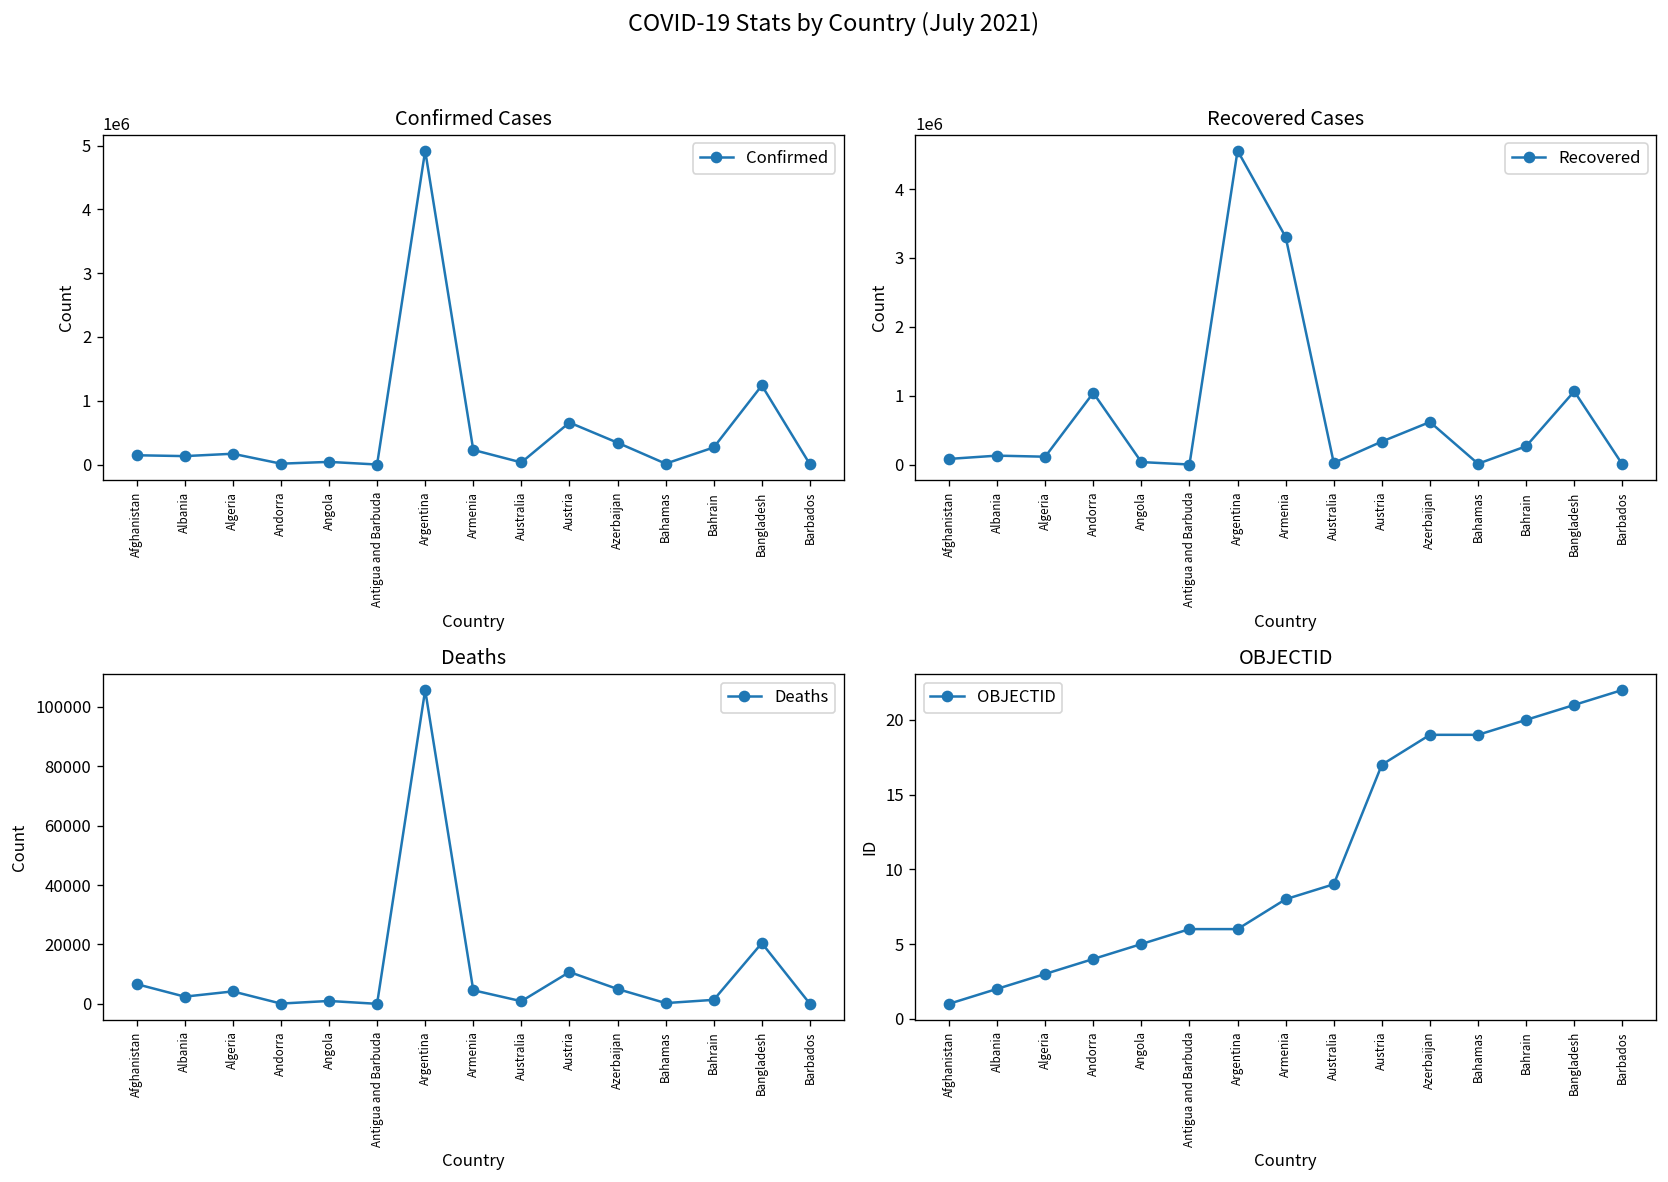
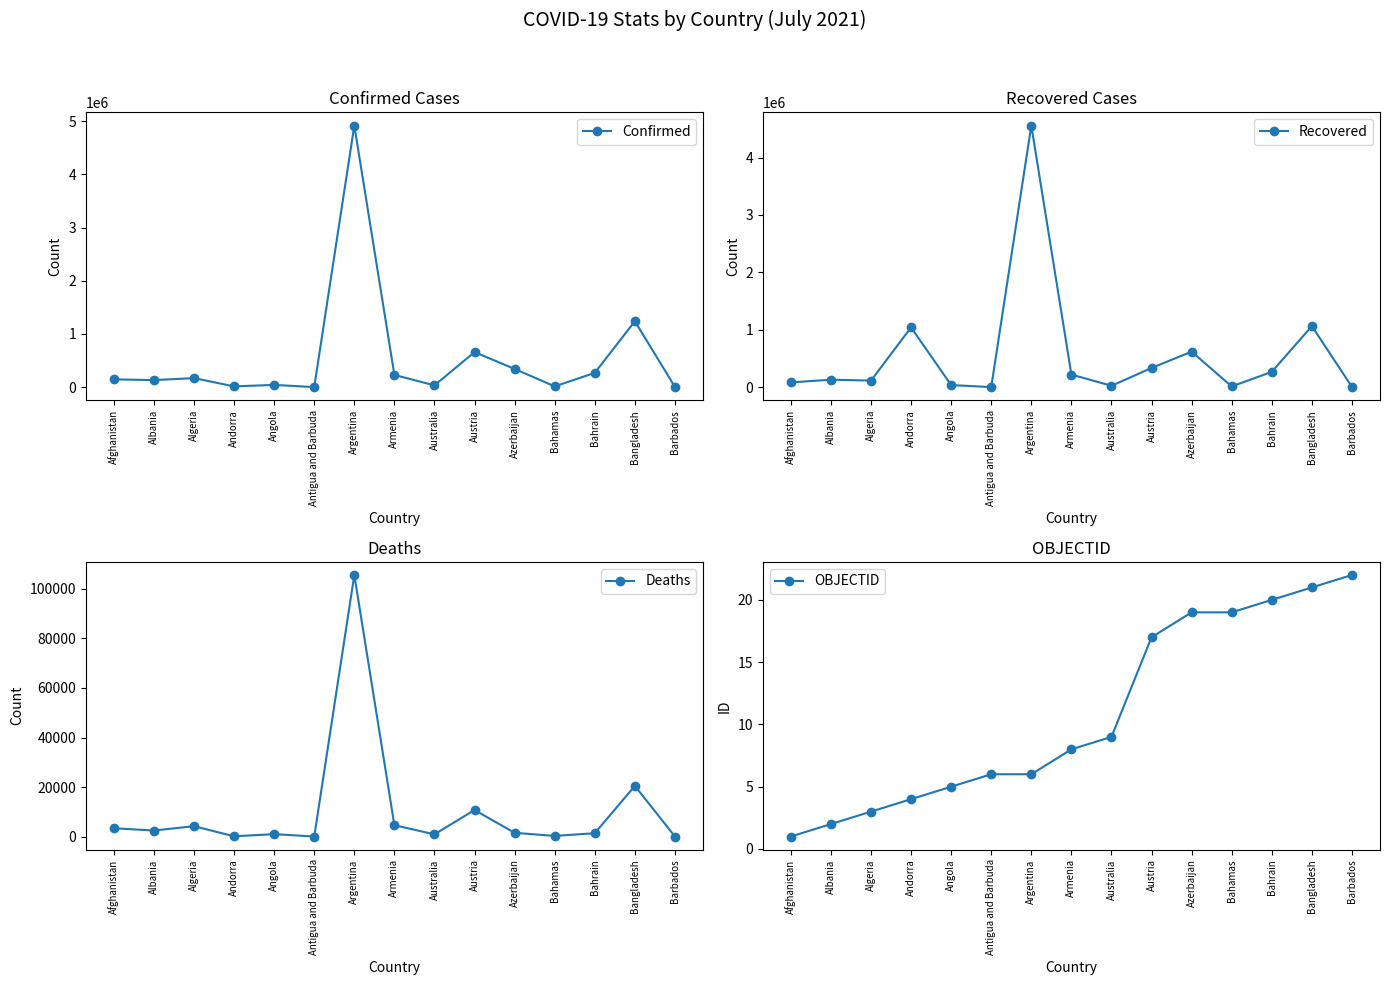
  {
    "Confirmed Cases": {
      "Afghanistan": 100000,
      "Albania": 100000,
      "Algeria": 200000,
      "Andorra": 0,
      "Angola": 0,
      "Antigua and Barbuda": 0,
      "Argentina": 4900000,
      "Armenia": 200000,
      "Australia": 0,
      "Austria": 700000,
      "Azerbaijan": 300000,
      "Bahamas": 0,
      "Bahrain": 300000,
      "Bangladesh": 1200000,
      "Barbados": 0
    },
    "Recovered Cases": {
      "Afghanistan": 100000,
      "Albania": 100000,
      "Algeria": 100000,
      "Andorra": 1000000,
      "Angola": 0,
      "Antigua and Barbuda": 0,
      "Argentina": 4600000,
-     "Armenia": 3300000,
+     "Armenia": 200000,
      "Australia": 0,
      "Austria": 300000,
      "Azerbaijan": 600000,
      "Bahamas": 0,
      "Bahrain": 300000,
      "Bangladesh": 1100000,
      "Barbados": 0
    },
    "Deaths": {
-     "Afghanistan": 7000,
+     "Afghanistan": 3000,
      "Albania": 2000,
      "Algeria": 4000,
      "Andorra": 0,
      "Angola": 1000,
      "Antigua and Barbuda": 0,
      "Argentina": 106000,
      "Armenia": 5000,
      "Australia": 1000,
      "Austria": 11000,
-     "Azerbaijan": 5000,
+     "Azerbaijan": 2000,
      "Bahamas": 0,
      "Bahrain": 1000,
      "Bangladesh": 20000,
      "Barbados": 0
    },
    "OBJECTID": {
      "Afghanistan": 1.0,
      "Albania": 2.0,
      "Algeria": 3.0,
      "Andorra": 4.0,
      "Angola": 5.0,
      "Antigua and Barbuda": 6.0,
      "Argentina": 6.0,
      "Armenia": 8.0,
      "Australia": 9.0,
      "Austria": 17.0,
      "Azerbaijan": 19.0,
      "Bahamas": 19.0,
      "Bahrain": 20.0,
      "Bangladesh": 21.0,
      "Barbados": 22.0
    }
  }
